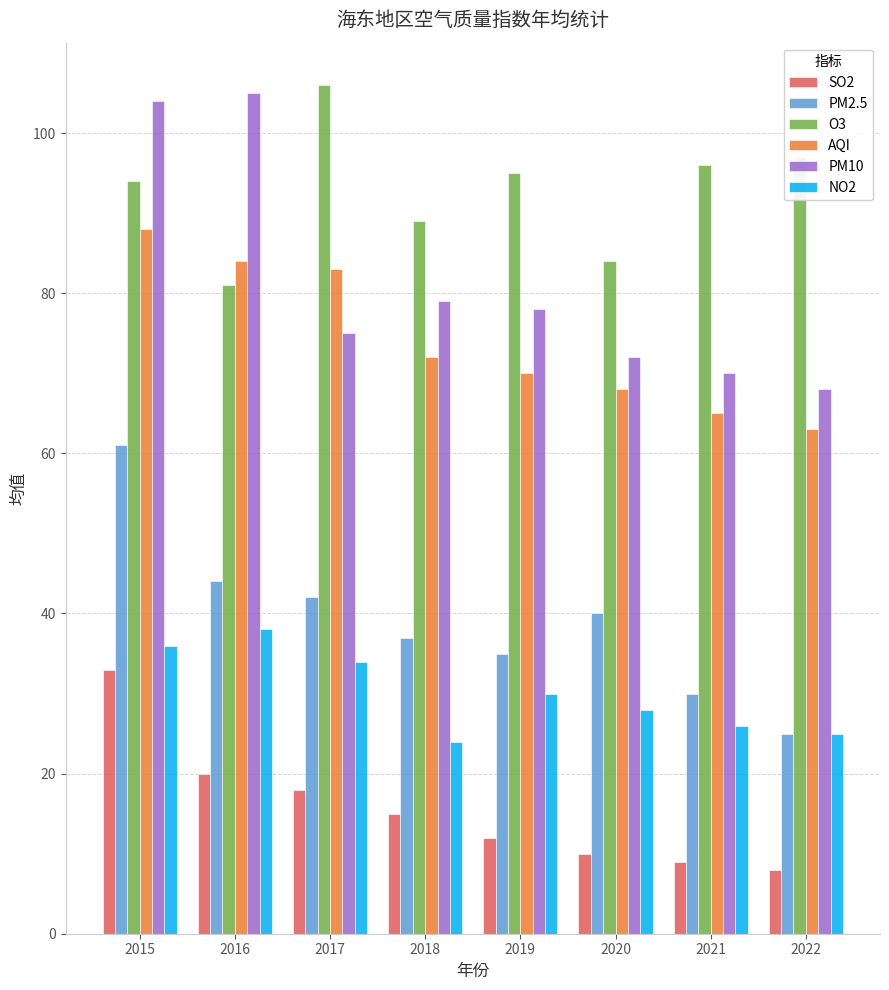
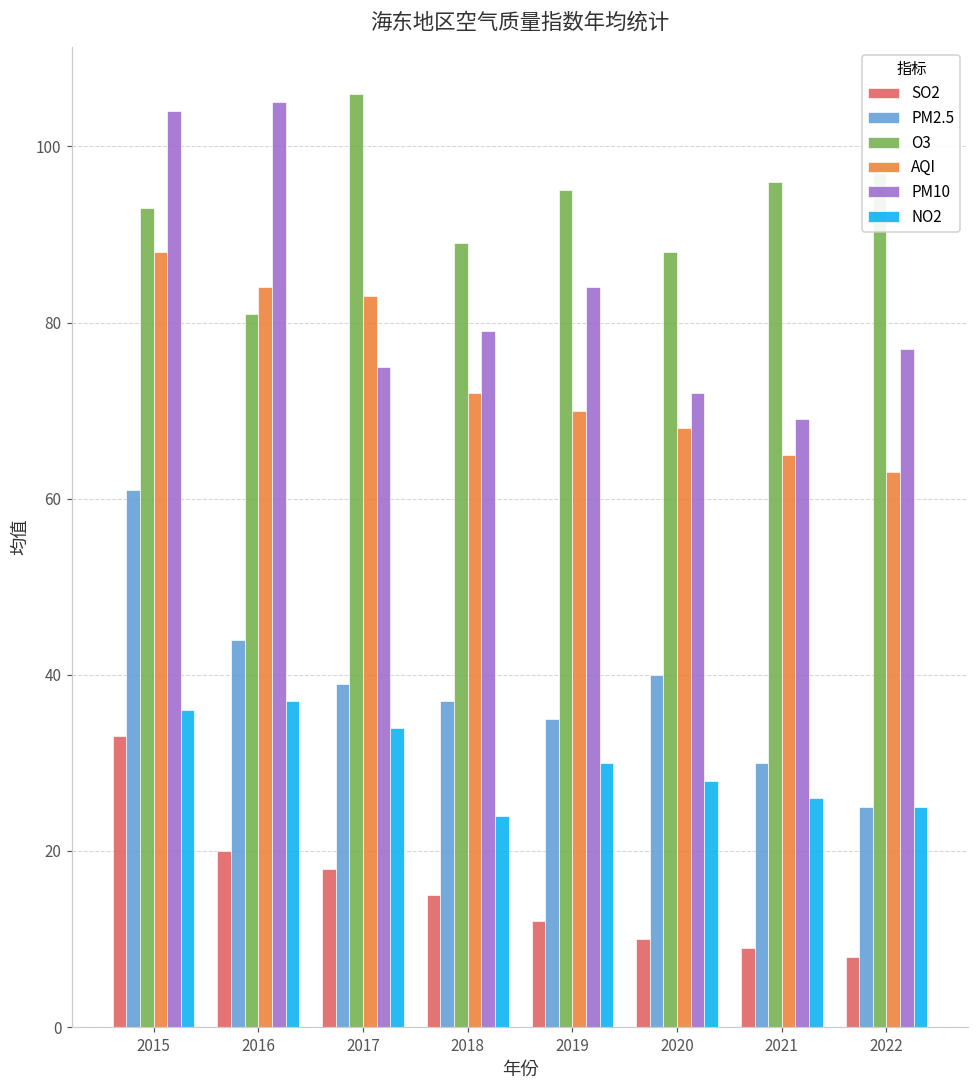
  {
    "PM2.5": {
      "2015": 61,
      "2016": 44,
-     "2017": 42,
+     "2017": 39,
      "2018": 37,
      "2019": 35,
      "2020": 40,
      "2021": 30,
      "2022": 25
    },
    "O3": {
-     "2015": 94,
+     "2015": 93,
      "2016": 81,
      "2017": 106,
      "2018": 89,
      "2019": 95,
-     "2020": 84,
+     "2020": 88,
      "2021": 96
    },
    "PM10": {
      "2015": 104,
      "2016": 105,
      "2017": 75,
      "2018": 79,
-     "2019": 78,
+     "2019": 84,
      "2020": 72,
-     "2021": 70,
-     "2022": 68
+     "2021": 69,
+     "2022": 77
    },
    "NO2": {
      "2015": 36,
-     "2016": 38,
+     "2016": 37,
      "2017": 34,
      "2018": 24,
      "2019": 30,
      "2020": 28,
      "2021": 26,
      "2022": 25
    }
  }
